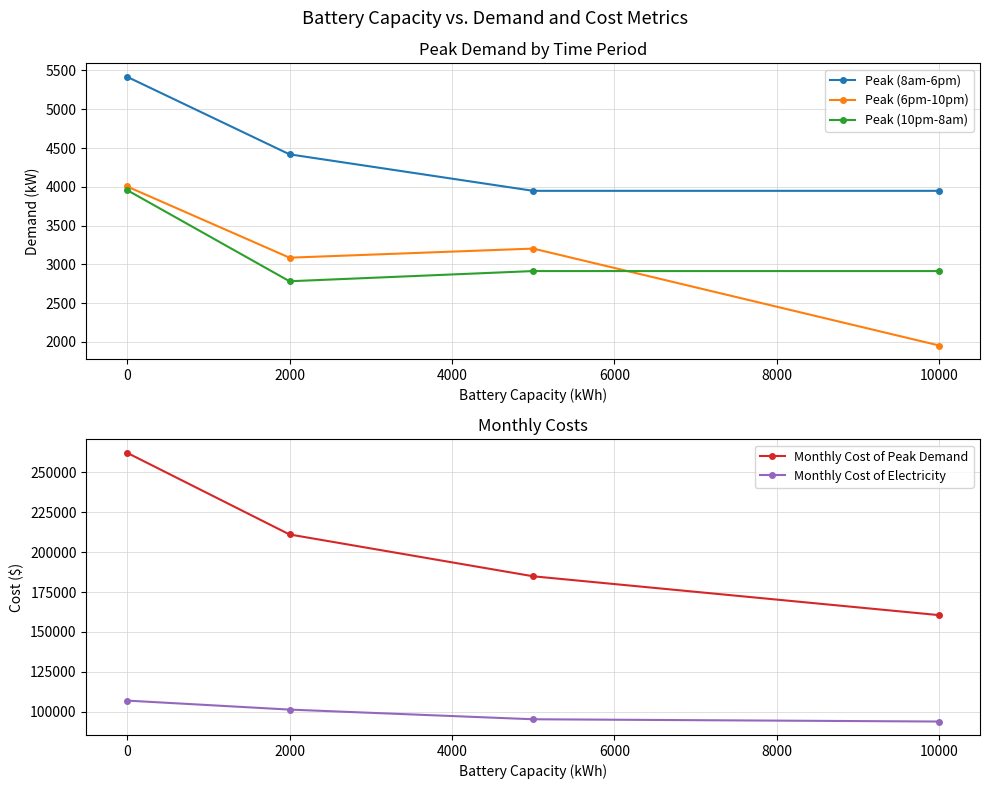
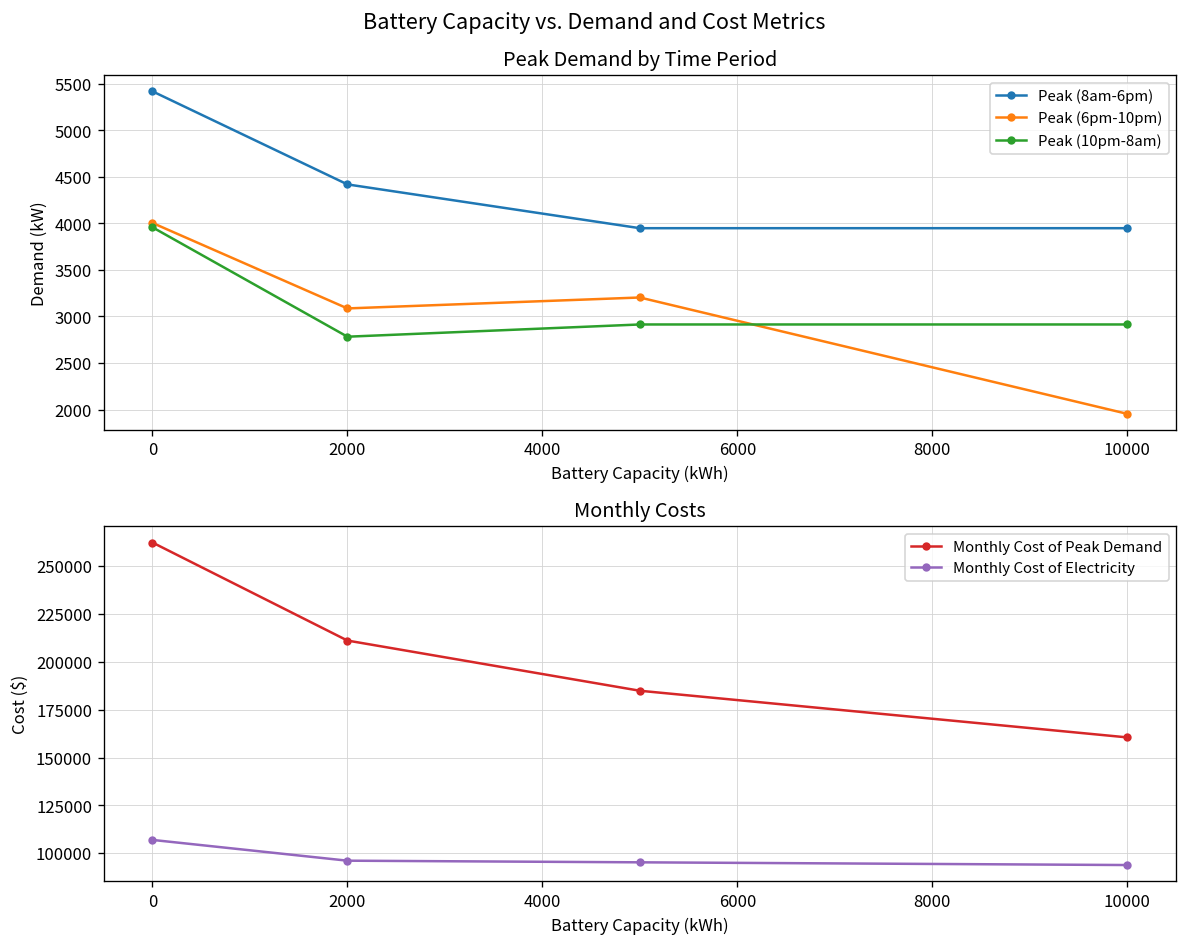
  {
    "Peak Demand by Time Period": {
      "Peak (8am-6pm)": {
        "0": 5400,
        "2000": 4400,
        "10000": 3900
      },
      "Peak (6pm-10pm)": {
        "0": 4000,
        "2000": 3100,
        "10000": 2000
      },
      "Peak (10pm-8am)": {
        "0": 4000,
        "2000": 2800,
        "10000": 2900
      }
    },
    "Monthly Costs": {
      "Monthly Cost of Peak Demand": {
        "0": 262000,
        "2000": 211000,
        "10000": 161000
      },
      "Monthly Cost of Electricity": {
        "0": 107000,
-       "2000": 101000,
+       "2000": 96000,
        "10000": 94000
      }
    }
  }
